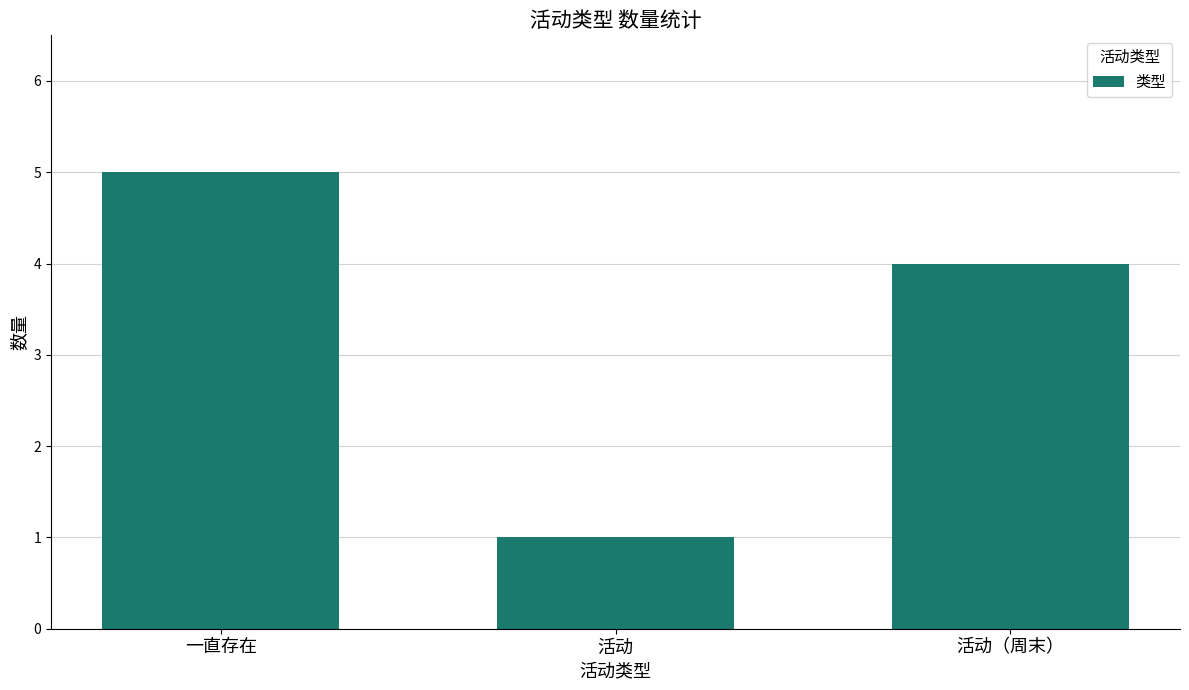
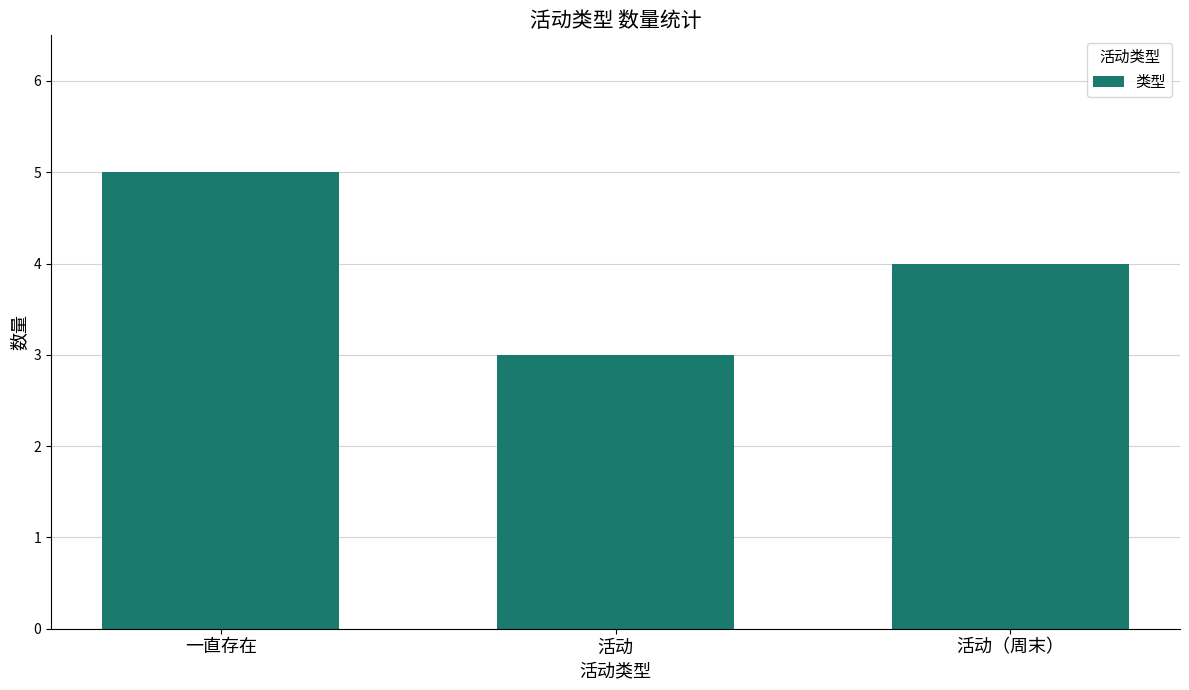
  {
    "一直存在": 5,
-   "活动": 1,
+   "活动": 3,
    "活动（周末）": 4
  }
